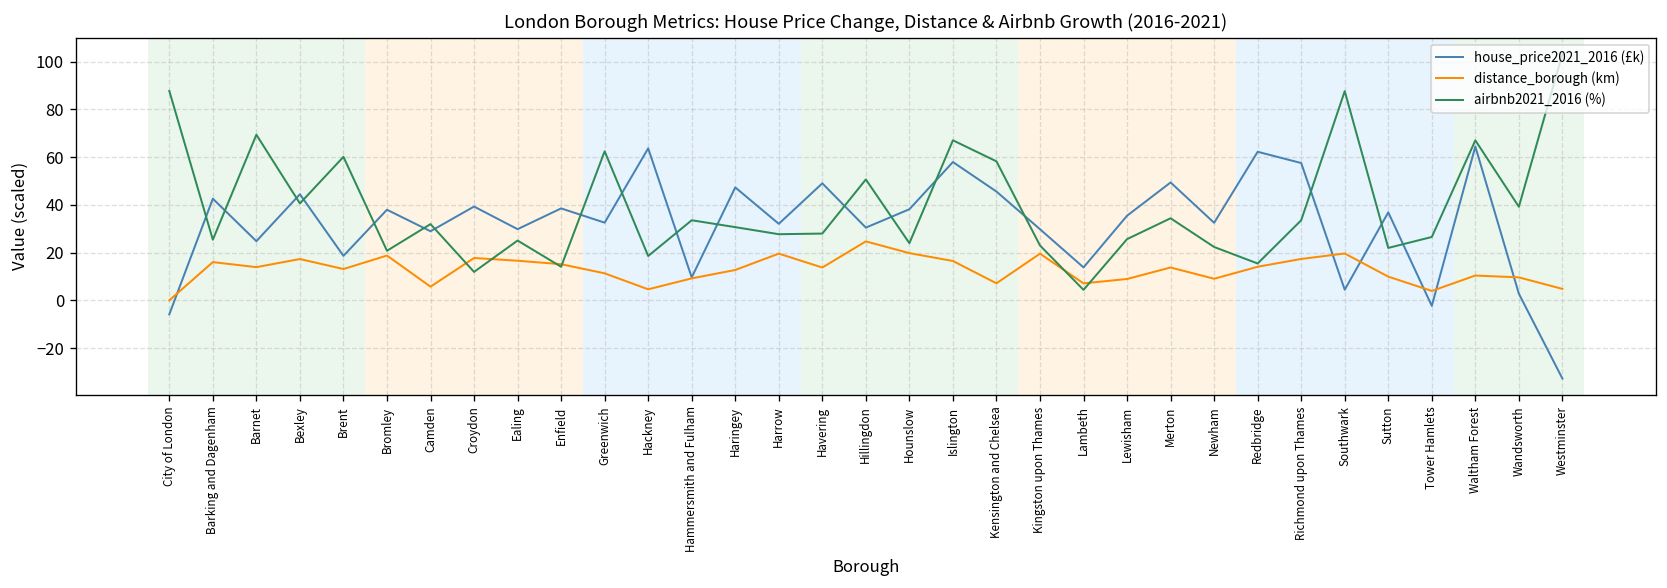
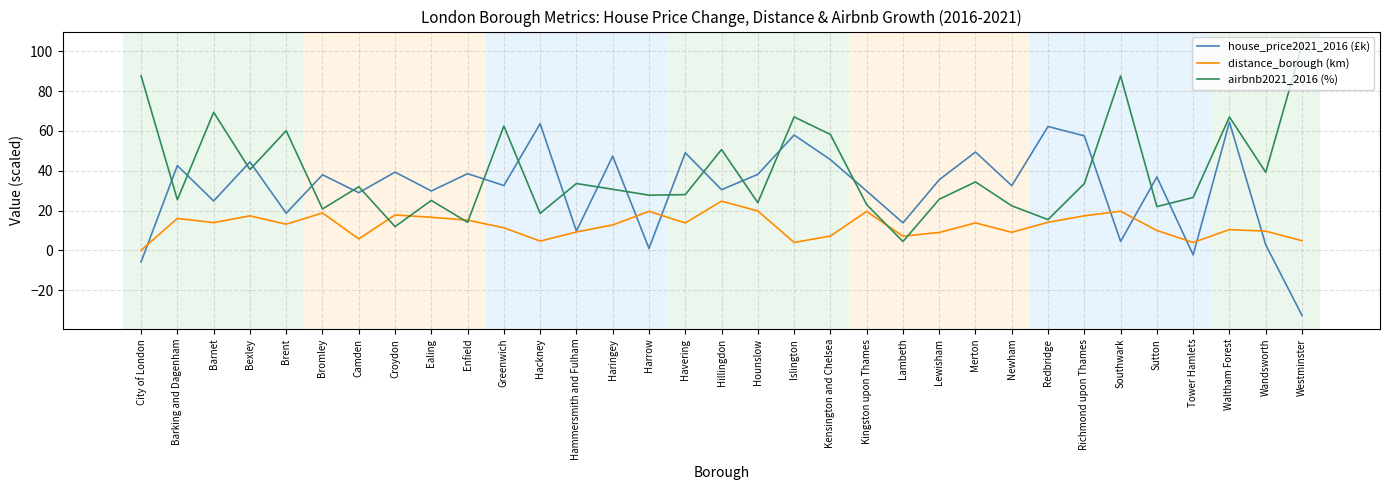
  {
    "house_price2021_2016 (£k)": {
      "City of London": -6,
      "Barking and Dagenham": 43,
      "Barnet": 25,
      "Bexley": 44,
      "Brent": 19,
      "Bromley": 38,
      "Camden": 29,
      "Croydon": 39,
      "Ealing": 30,
      "Enfield": 39,
      "Greenwich": 33,
      "Hackney": 64,
      "Haringey": 47,
-     "Harrow": 32,
+     "Harrow": 1,
      "Havering": 49,
      "Hillingdon": 30,
      "Hounslow": 38,
      "Islington": 58,
      "Kensington and Chelsea": 46,
      "Kingston upon Thames": 30,
      "Lambeth": 14,
      "Lewisham": 35,
      "Merton": 49,
      "Newham": 32,
      "Redbridge": 62,
      "Richmond upon Thames": 58,
      "Southwark": 4,
      "Sutton": 37,
      "Tower Hamlets": -2,
      "Waltham Forest": 64,
      "Wandsworth": 3,
      "Westminster": -33
    },
    "distance_borough (km)": {
      "City of London": 0,
      "Barking and Dagenham": 16,
      "Barnet": 14,
      "Bexley": 17,
      "Brent": 13,
      "Bromley": 19,
      "Camden": 6,
      "Croydon": 18,
      "Ealing": 17,
      "Greenwich": 11,
      "Hackney": 5,
      "Haringey": 13,
      "Harrow": 20,
      "Havering": 14,
      "Hillingdon": 25,
      "Hounslow": 20,
-     "Islington": 16,
+     "Islington": 4,
      "Kensington and Chelsea": 7,
      "Kingston upon Thames": 20,
      "Lambeth": 7,
      "Lewisham": 9,
      "Merton": 14,
      "Newham": 9,
      "Redbridge": 14,
      "Richmond upon Thames": 17,
      "Southwark": 20,
      "Sutton": 10,
      "Tower Hamlets": 4,
      "Waltham Forest": 10,
      "Wandsworth": 10,
      "Westminster": 5
    },
    "airbnb2021_2016 (%)": {
      "City of London": 88,
      "Barking and Dagenham": 25,
      "Barnet": 69,
      "Bexley": 41,
      "Brent": 60,
      "Bromley": 21,
      "Camden": 32,
      "Croydon": 12,
      "Ealing": 25,
      "Greenwich": 62,
      "Hackney": 19,
      "Hammersmith and Fulham": 34,
      "Haringey": 31,
      "Harrow": 28,
      "Havering": 28,
      "Hillingdon": 51,
      "Hounslow": 24,
      "Islington": 67,
      "Kensington and Chelsea": 58,
      "Kingston upon Thames": 23,
      "Lambeth": 4,
      "Lewisham": 26,
      "Merton": 34,
      "Newham": 22,
      "Redbridge": 15,
      "Richmond upon Thames": 34,
      "Southwark": 88,
      "Sutton": 22,
      "Tower Hamlets": 27,
      "Waltham Forest": 67,
      "Wandsworth": 39
    }
  }
